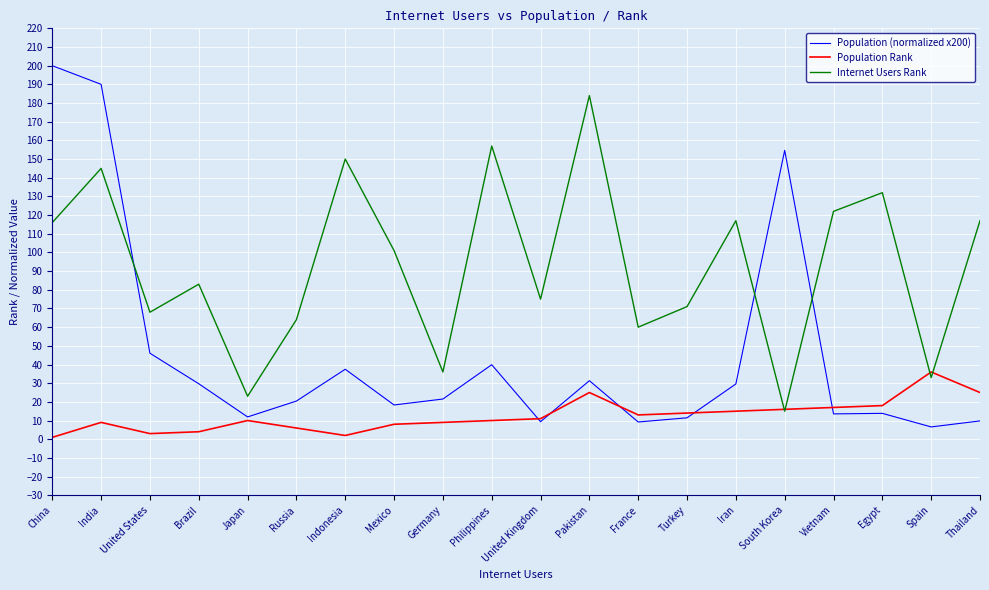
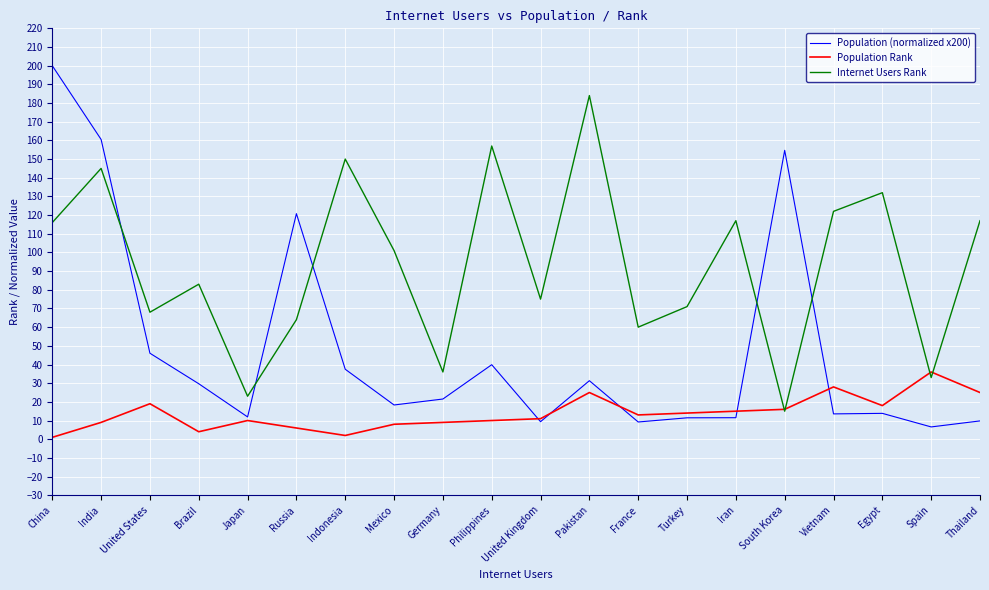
  {
    "Population (normalized x200)": {
      "China": 200,
-     "India": 190,
+     "India": 160,
      "United States": 46,
      "Brazil": 30,
      "Japan": 12,
-     "Russia": 20,
+     "Russia": 121,
      "Indonesia": 37,
      "Mexico": 18,
      "Germany": 22,
      "Philippines": 40,
      "United Kingdom": 9,
      "Pakistan": 31,
      "France": 9,
      "Turkey": 11,
-     "Iran": 30,
+     "Iran": 12,
      "South Korea": 155,
      "Vietnam": 14,
      "Egypt": 14,
      "Spain": 7,
      "Thailand": 10
    },
    "Population Rank": {
      "China": 1,
      "India": 9,
-     "United States": 3,
+     "United States": 19,
      "Brazil": 4,
      "Japan": 10,
      "Russia": 6,
      "Indonesia": 2,
      "Mexico": 8,
      "Germany": 9,
      "Philippines": 10,
      "United Kingdom": 11,
      "Pakistan": 25,
      "France": 13,
      "Turkey": 14,
      "Iran": 15,
-     "Vietnam": 17,
+     "Vietnam": 28,
      "Egypt": 18,
      "Spain": 36,
      "Thailand": 25
    },
    "Internet Users Rank": {
      "China": 116,
      "India": 145,
      "United States": 68,
      "Brazil": 83,
      "Japan": 23,
      "Russia": 64,
      "Indonesia": 150,
      "Mexico": 101,
      "Germany": 36,
      "Philippines": 157,
      "United Kingdom": 75,
      "Pakistan": 184,
      "France": 60,
      "Turkey": 71,
      "Iran": 117,
      "Vietnam": 122,
      "Egypt": 132,
      "Spain": 33,
      "Thailand": 117
    }
  }
